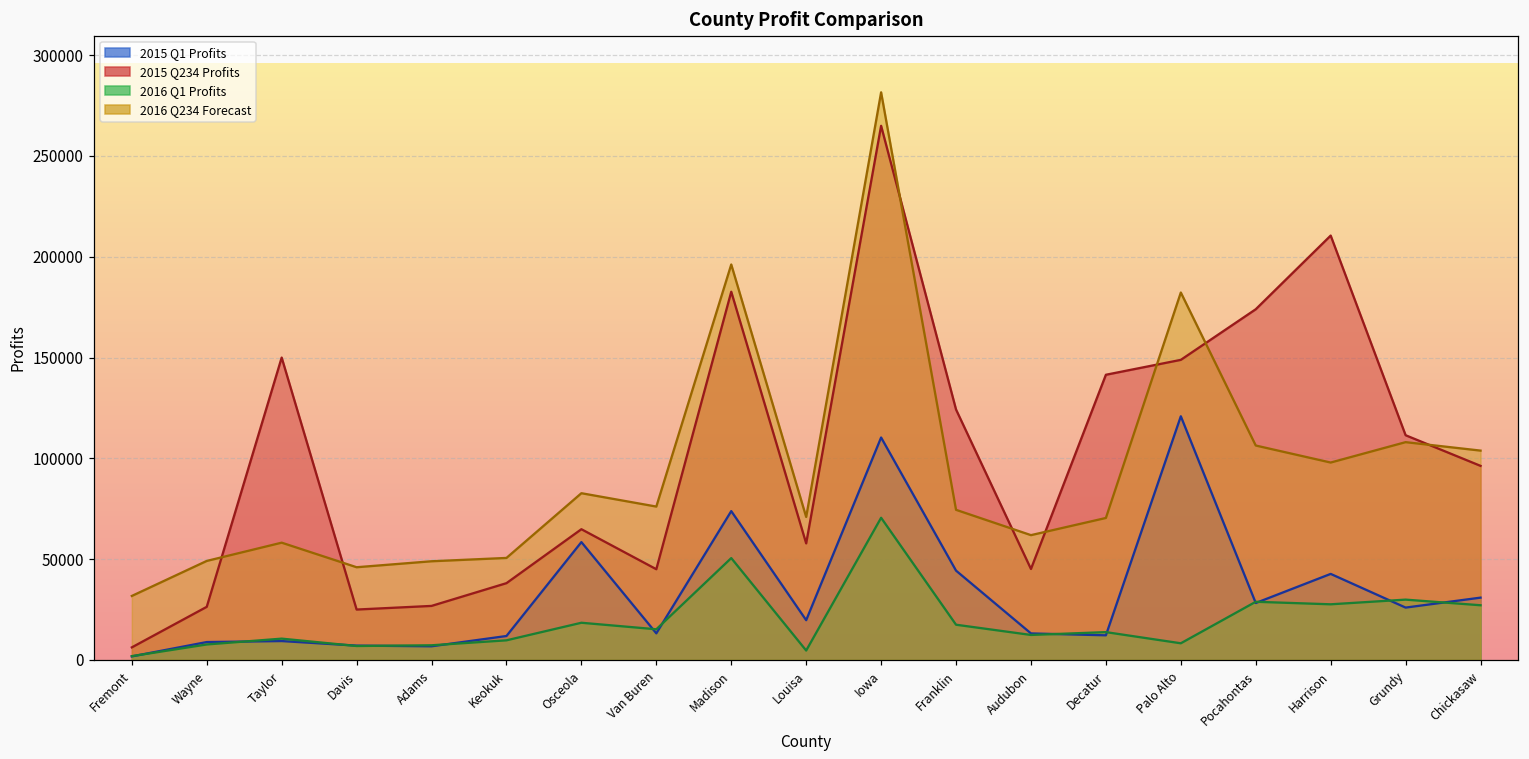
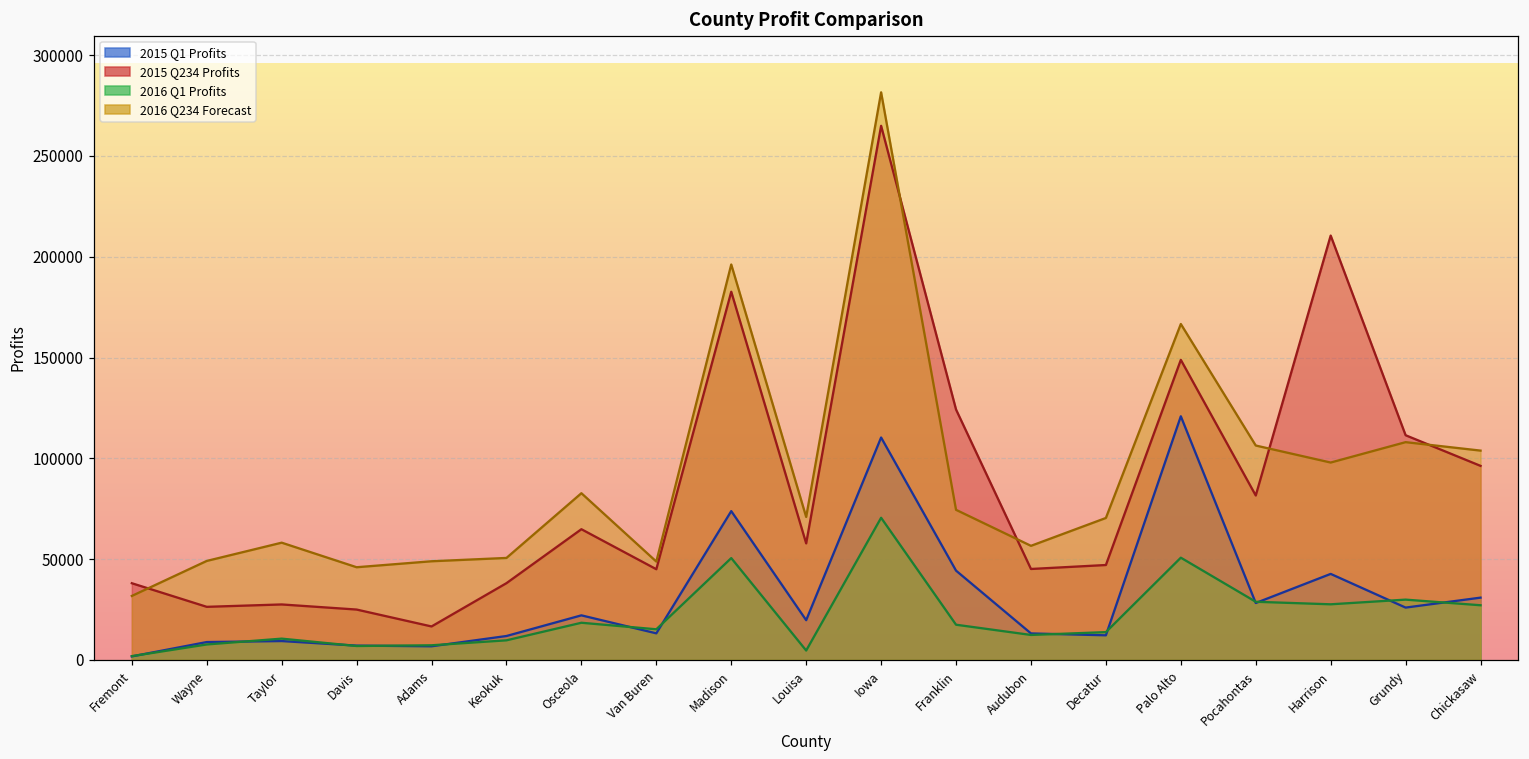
  {
    "2015 Q1 Profits": {
      "Keokuk": 12000,
-     "Osceola": 58000,
+     "Osceola": 22000,
      "Van Buren": 13000,
      "Madison": 74000,
      "Louisa": 20000,
      "Iowa": 110000,
      "Franklin": 44000,
      "Decatur": 12000,
      "Palo Alto": 121000,
      "Harrison": 43000,
      "Grundy": 26000,
      "Chickasaw": 31000
    },
    "2015 Q234 Profits": {
-     "Fremont": 6000,
+     "Fremont": 38000,
      "Wayne": 26000,
-     "Taylor": 150000,
+     "Taylor": 28000,
      "Davis": 25000,
-     "Adams": 27000,
+     "Adams": 17000,
      "Keokuk": 38000,
      "Osceola": 65000,
      "Van Buren": 45000,
      "Madison": 183000,
      "Louisa": 58000,
      "Iowa": 265000,
      "Franklin": 124000,
      "Audubon": 45000,
-     "Decatur": 141000,
+     "Decatur": 47000,
      "Palo Alto": 149000,
-     "Pocahontas": 174000,
+     "Pocahontas": 82000,
      "Harrison": 211000,
      "Grundy": 111000,
      "Chickasaw": 96000
    },
    "2016 Q1 Profits": {
      "Keokuk": 10000,
      "Osceola": 18000,
      "Van Buren": 15000,
      "Madison": 51000,
      "Louisa": 5000,
      "Iowa": 71000,
      "Franklin": 17000,
      "Decatur": 14000,
-     "Palo Alto": 8000,
+     "Palo Alto": 51000,
      "Harrison": 28000,
      "Grundy": 30000,
      "Chickasaw": 27000
    },
    "2016 Q234 Forecast": {
      "Fremont": 32000,
      "Wayne": 49000,
      "Taylor": 58000,
      "Davis": 46000,
      "Adams": 49000,
      "Keokuk": 51000,
      "Osceola": 83000,
-     "Van Buren": 76000,
+     "Van Buren": 49000,
      "Madison": 196000,
      "Louisa": 71000,
      "Iowa": 282000,
      "Franklin": 74000,
-     "Audubon": 62000,
+     "Audubon": 57000,
      "Decatur": 70000,
-     "Palo Alto": 182000,
+     "Palo Alto": 167000,
      "Pocahontas": 106000,
      "Harrison": 98000,
      "Grundy": 108000,
      "Chickasaw": 104000
    }
  }
